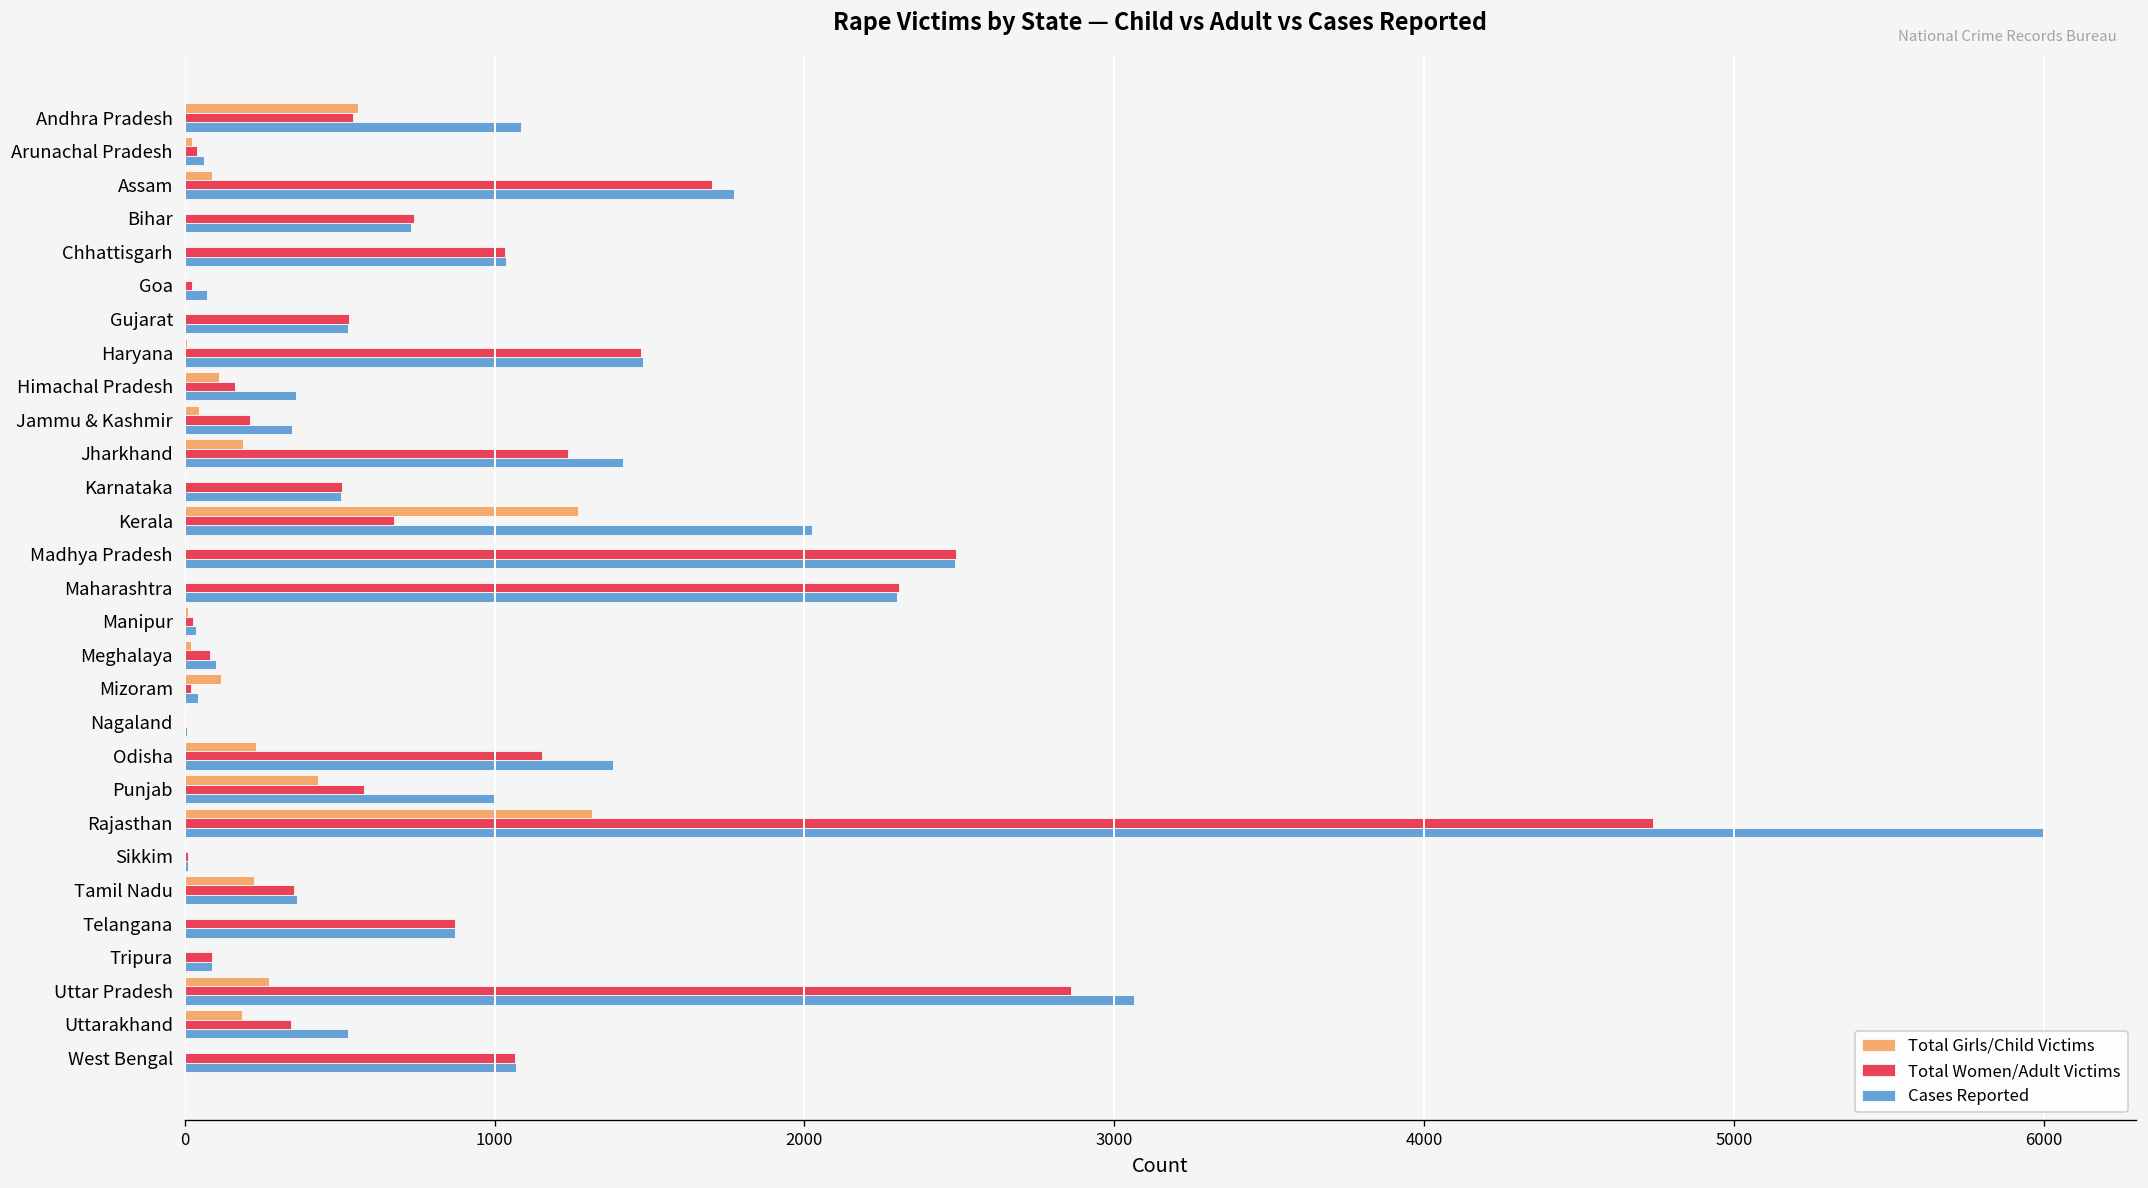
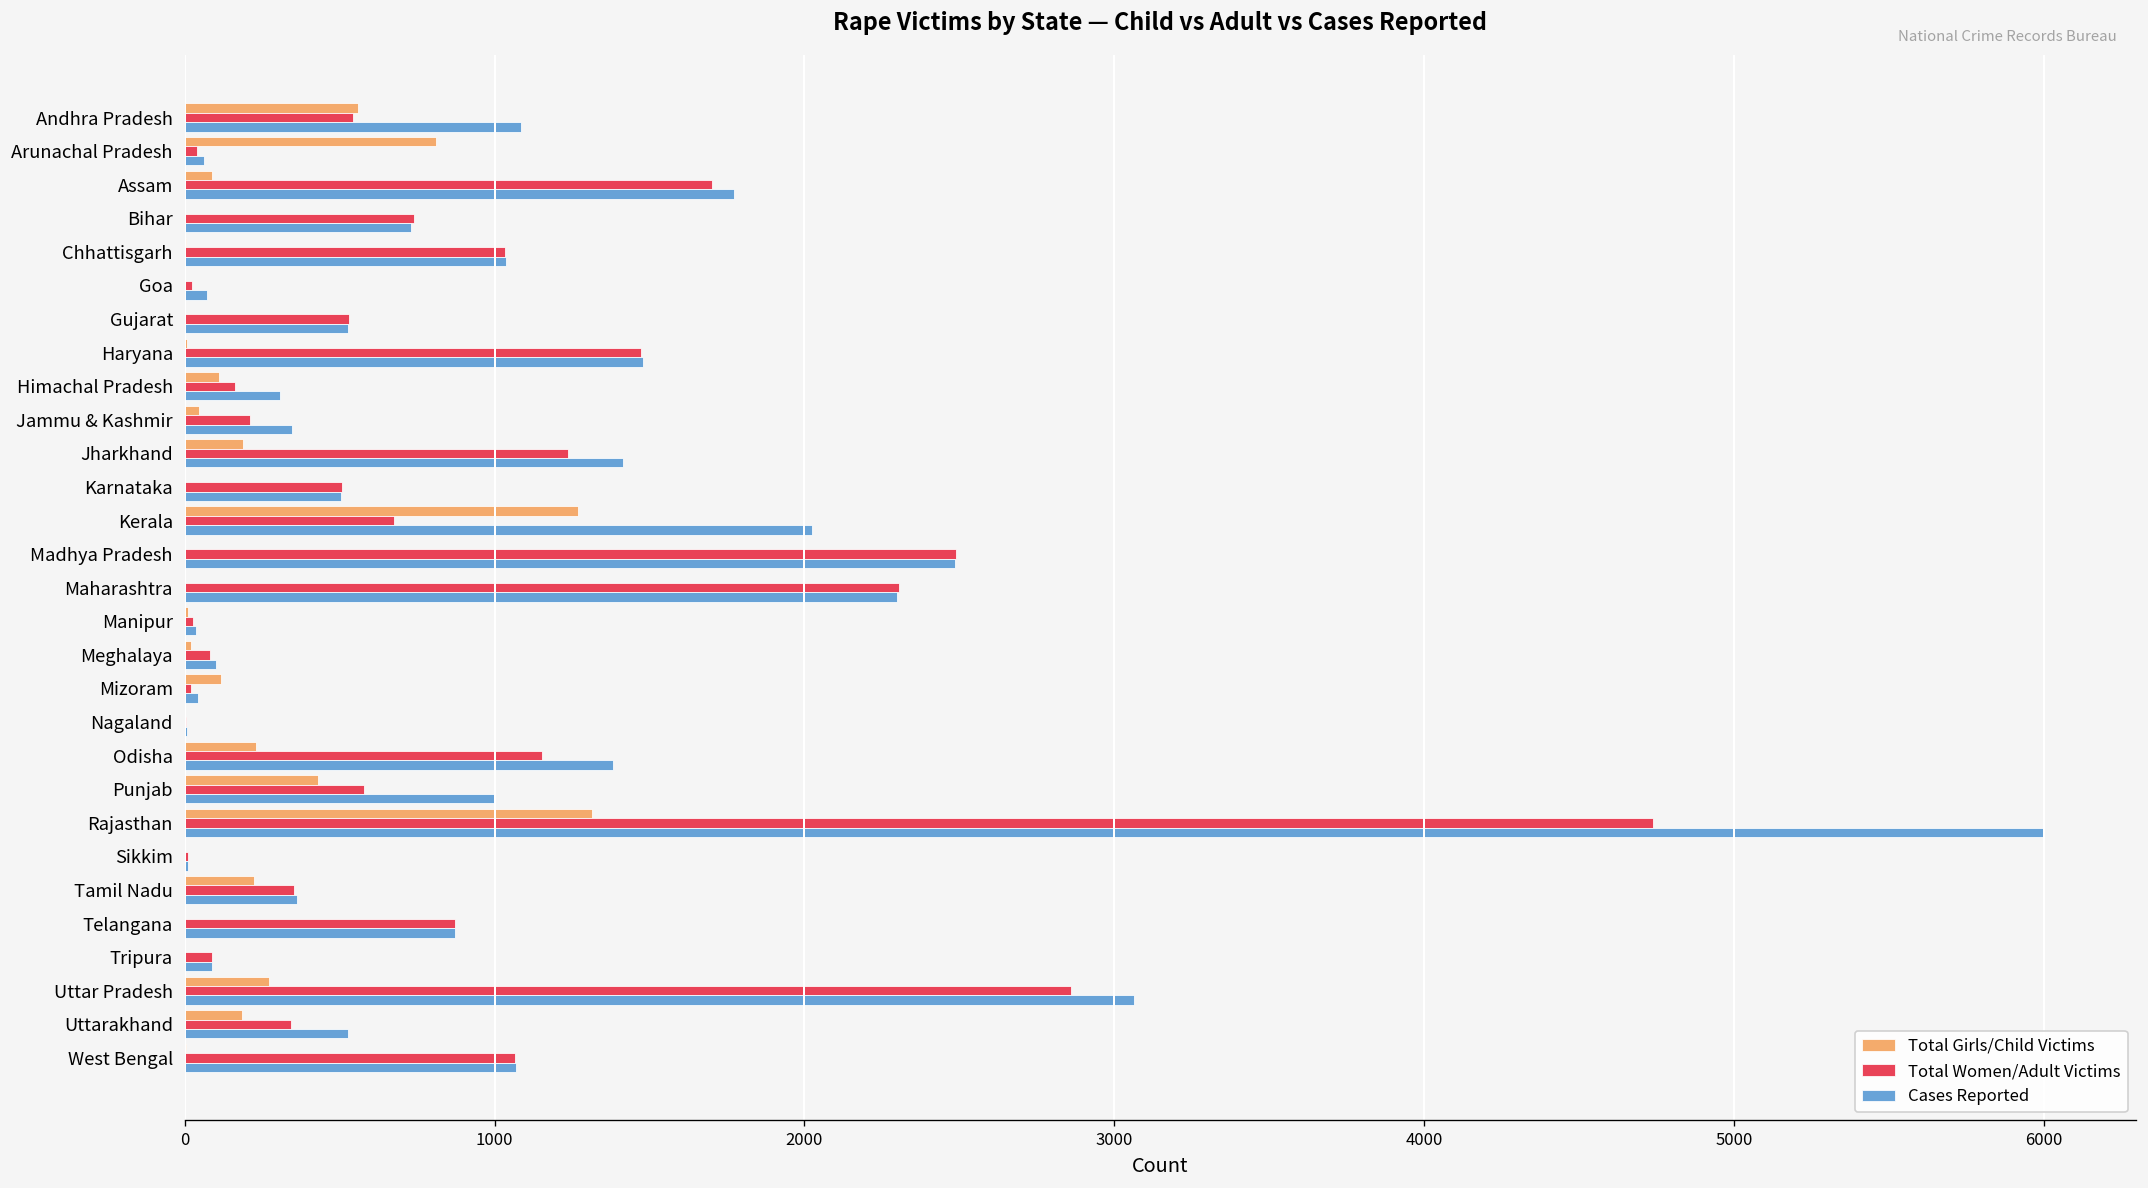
  {
    "Total Girls/Child Victims": {
      "Andhra Pradesh": 560,
-     "Arunachal Pradesh": 30,
+     "Arunachal Pradesh": 810,
      "Assam": 90,
      "Goa": 0,
      "Gujarat": 0,
      "Himachal Pradesh": 110,
      "Jammu & Kashmir": 50,
      "Jharkhand": 190,
      "Karnataka": 0,
      "Kerala": 1270,
      "Madhya Pradesh": 0,
      "Maharashtra": 0,
      "Manipur": 10,
      "Meghalaya": 20,
      "Mizoram": 120,
      "Odisha": 230,
      "Punjab": 430,
      "Rajasthan": 1310,
      "Sikkim": 0,
      "Tamil Nadu": 230,
      "Telangana": 0,
      "Tripura": 0,
      "Uttar Pradesh": 270,
      "Uttarakhand": 180
    },
    "Total Women/Adult Victims": {
      "Andhra Pradesh": 540,
      "Arunachal Pradesh": 40,
      "Assam": 1700,
      "Bihar": 740,
      "Chhattisgarh": 1040,
      "Goa": 20,
      "Gujarat": 530,
      "Haryana": 1470,
      "Himachal Pradesh": 160,
      "Jammu & Kashmir": 210,
      "Jharkhand": 1240,
      "Karnataka": 510,
      "Kerala": 680,
      "Madhya Pradesh": 2490,
      "Maharashtra": 2310,
      "Manipur": 30,
      "Meghalaya": 80,
      "Mizoram": 20,
      "Odisha": 1150,
      "Punjab": 580,
      "Rajasthan": 4740,
      "Sikkim": 10,
      "Tamil Nadu": 350,
      "Telangana": 870,
      "Tripura": 90,
      "Uttar Pradesh": 2860,
      "Uttarakhand": 340,
      "West Bengal": 1070
    },
    "Cases Reported": {
      "Andhra Pradesh": 1090,
      "Arunachal Pradesh": 60,
      "Assam": 1770,
      "Bihar": 730,
      "Chhattisgarh": 1040,
      "Goa": 70,
      "Gujarat": 530,
      "Haryana": 1480,
-     "Himachal Pradesh": 360,
+     "Himachal Pradesh": 310,
      "Jammu & Kashmir": 350,
      "Jharkhand": 1420,
      "Karnataka": 510,
      "Kerala": 2020,
      "Madhya Pradesh": 2490,
      "Maharashtra": 2300,
      "Manipur": 40,
      "Meghalaya": 100,
      "Mizoram": 40,
      "Odisha": 1380,
      "Punjab": 1000,
      "Rajasthan": 6000,
      "Sikkim": 10,
      "Tamil Nadu": 360,
      "Telangana": 870,
      "Tripura": 90,
      "Uttar Pradesh": 3070,
      "Uttarakhand": 530,
      "West Bengal": 1070
    }
  }
